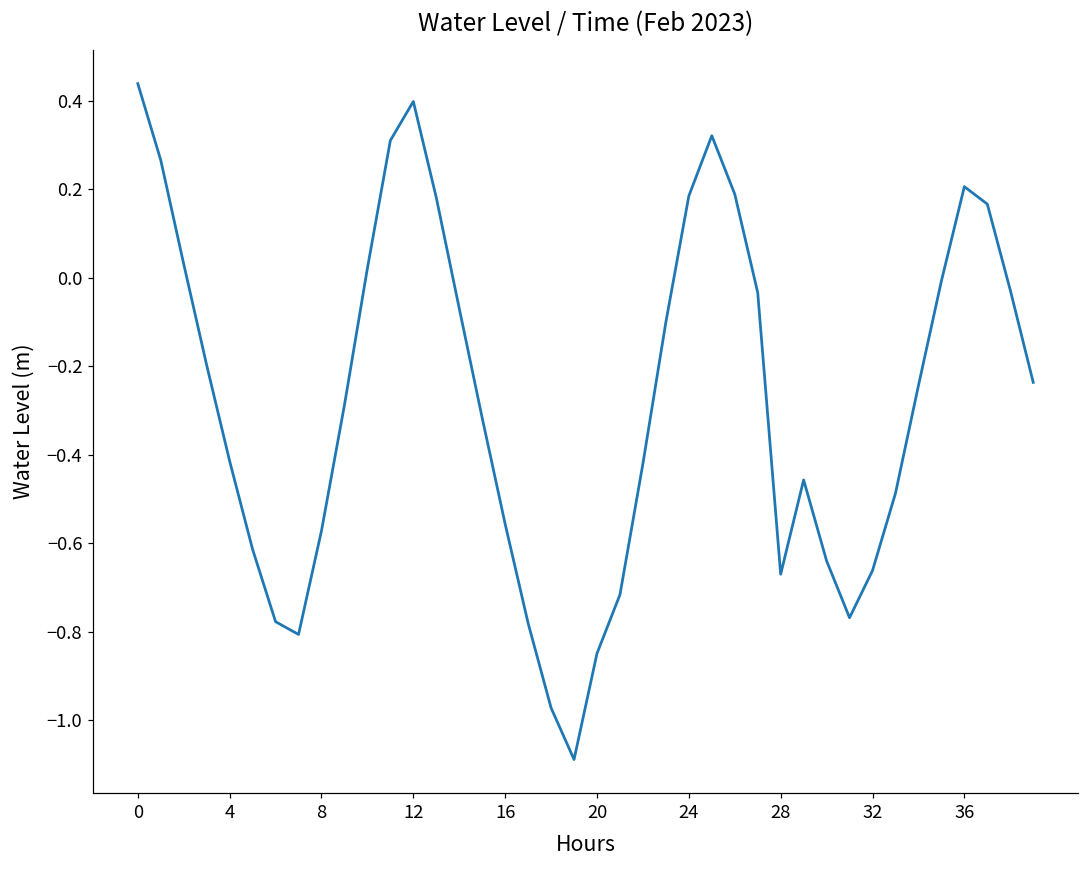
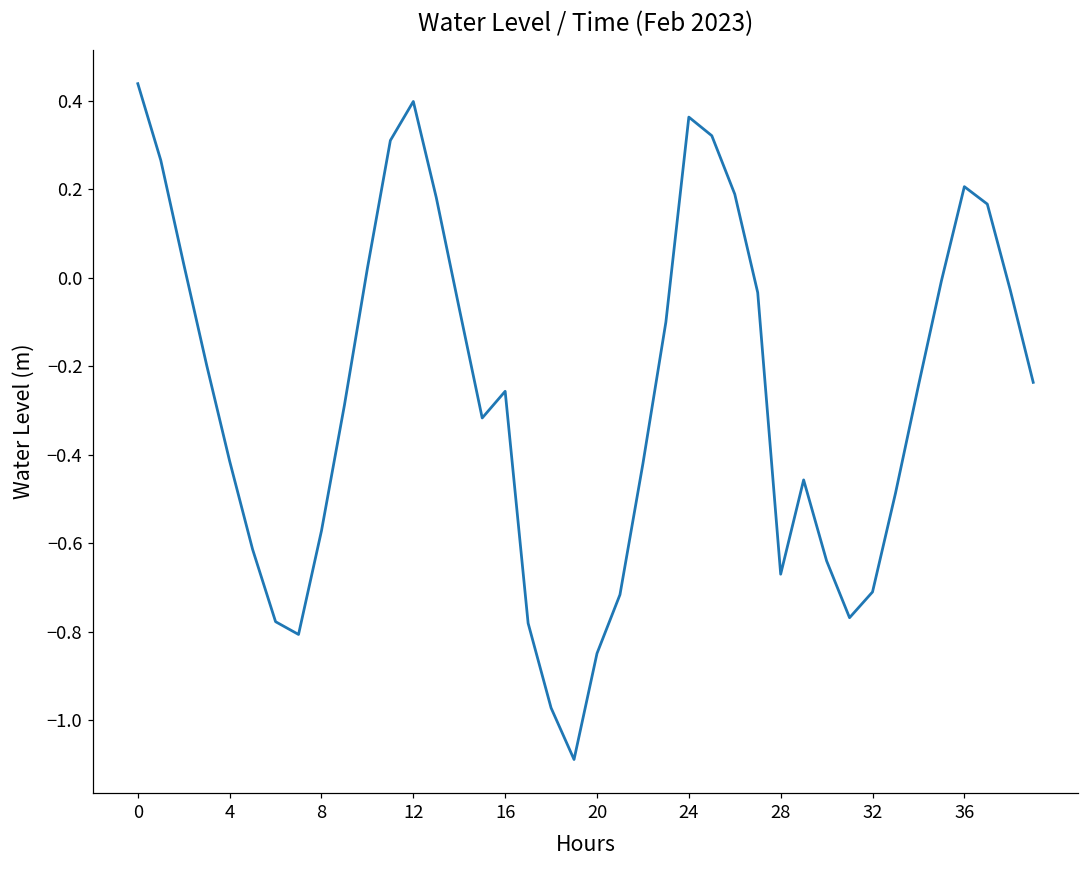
  {
    "0": 0.44,
    "4": -0.41,
    "8": -0.57,
    "12": 0.40,
-   "16": -0.56,
+   "16": -0.26,
    "20": -0.85,
-   "24": 0.18,
+   "24": 0.36,
    "28": -0.67,
-   "32": -0.66,
+   "32": -0.71,
    "36": 0.21
  }
